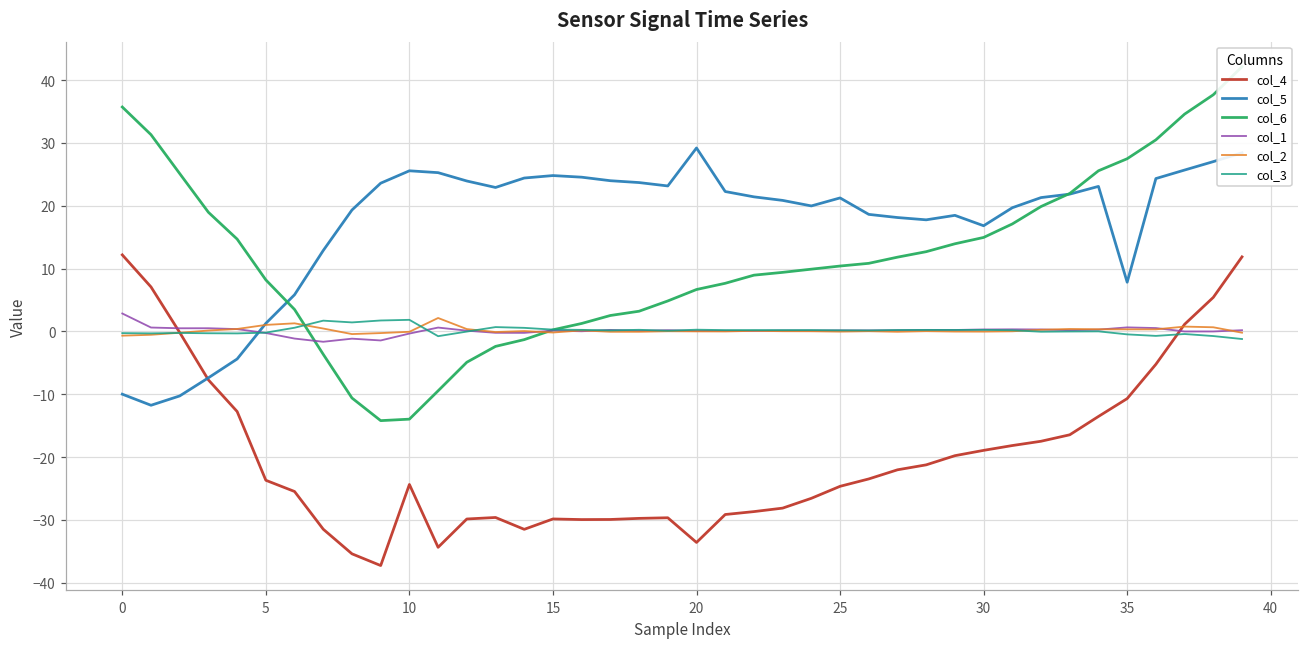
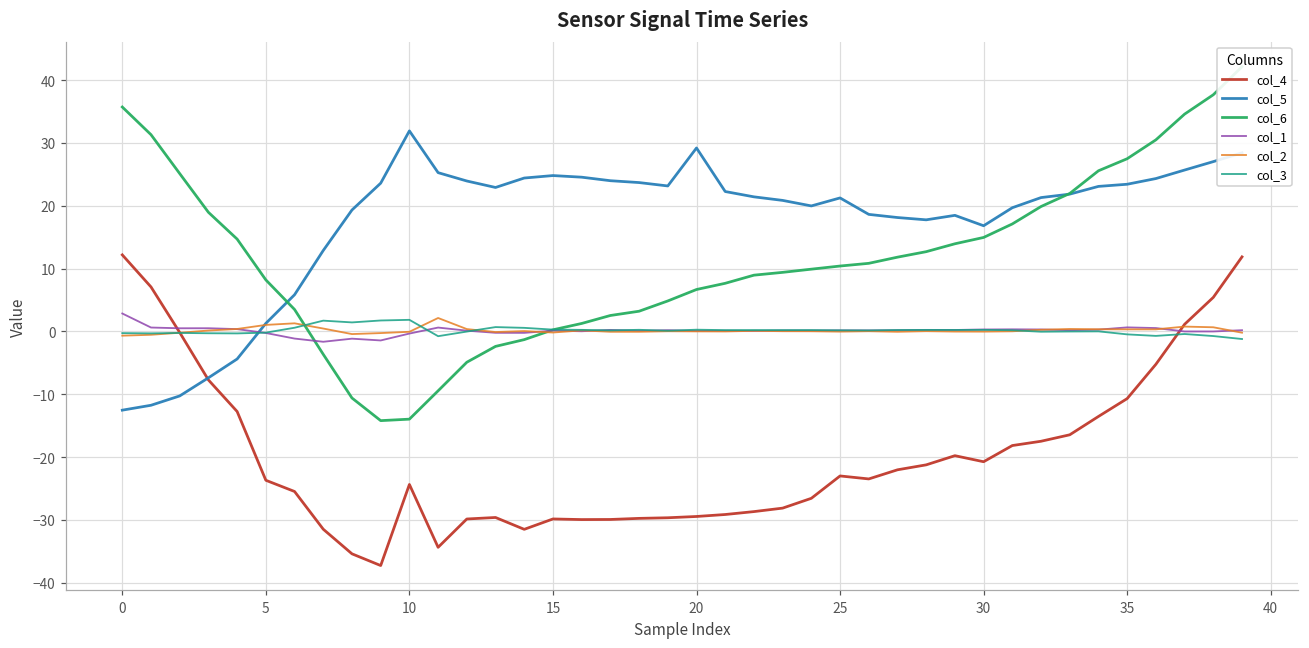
  {
    "col_4": {
      "0": 12,
      "5": -24,
      "10": -24,
      "15": -30,
-     "20": -34,
-     "25": -25,
-     "30": -19,
+     "20": -29,
+     "25": -23,
+     "30": -21,
      "35": -11
    },
    "col_5": {
-     "0": -10,
-     "10": 26,
+     "0": -13,
+     "10": 32,
      "15": 25,
      "20": 29,
      "25": 21,
      "30": 17,
-     "35": 8
+     "35": 23
    },
    "col_1": {
      "0": 3
    }
  }
